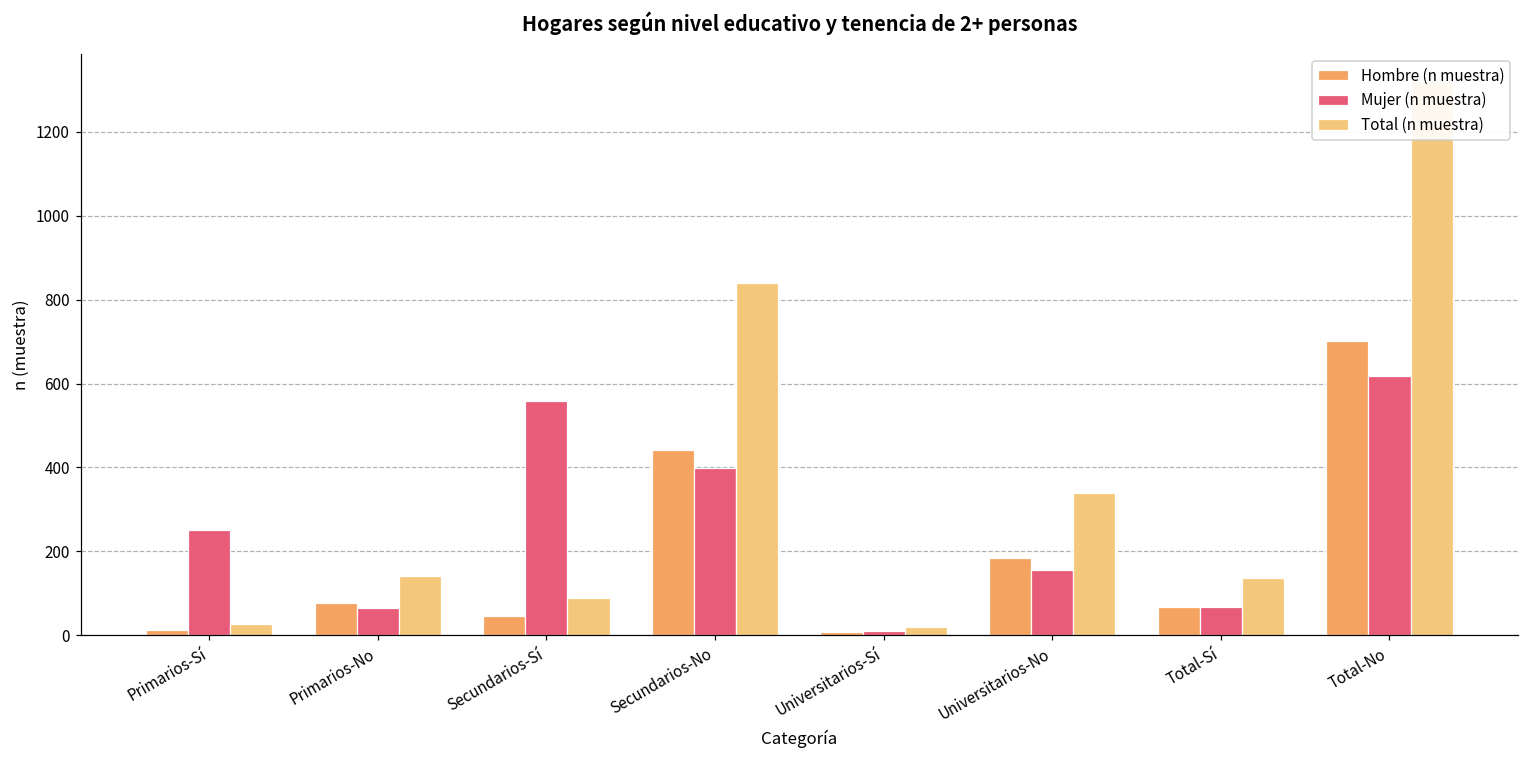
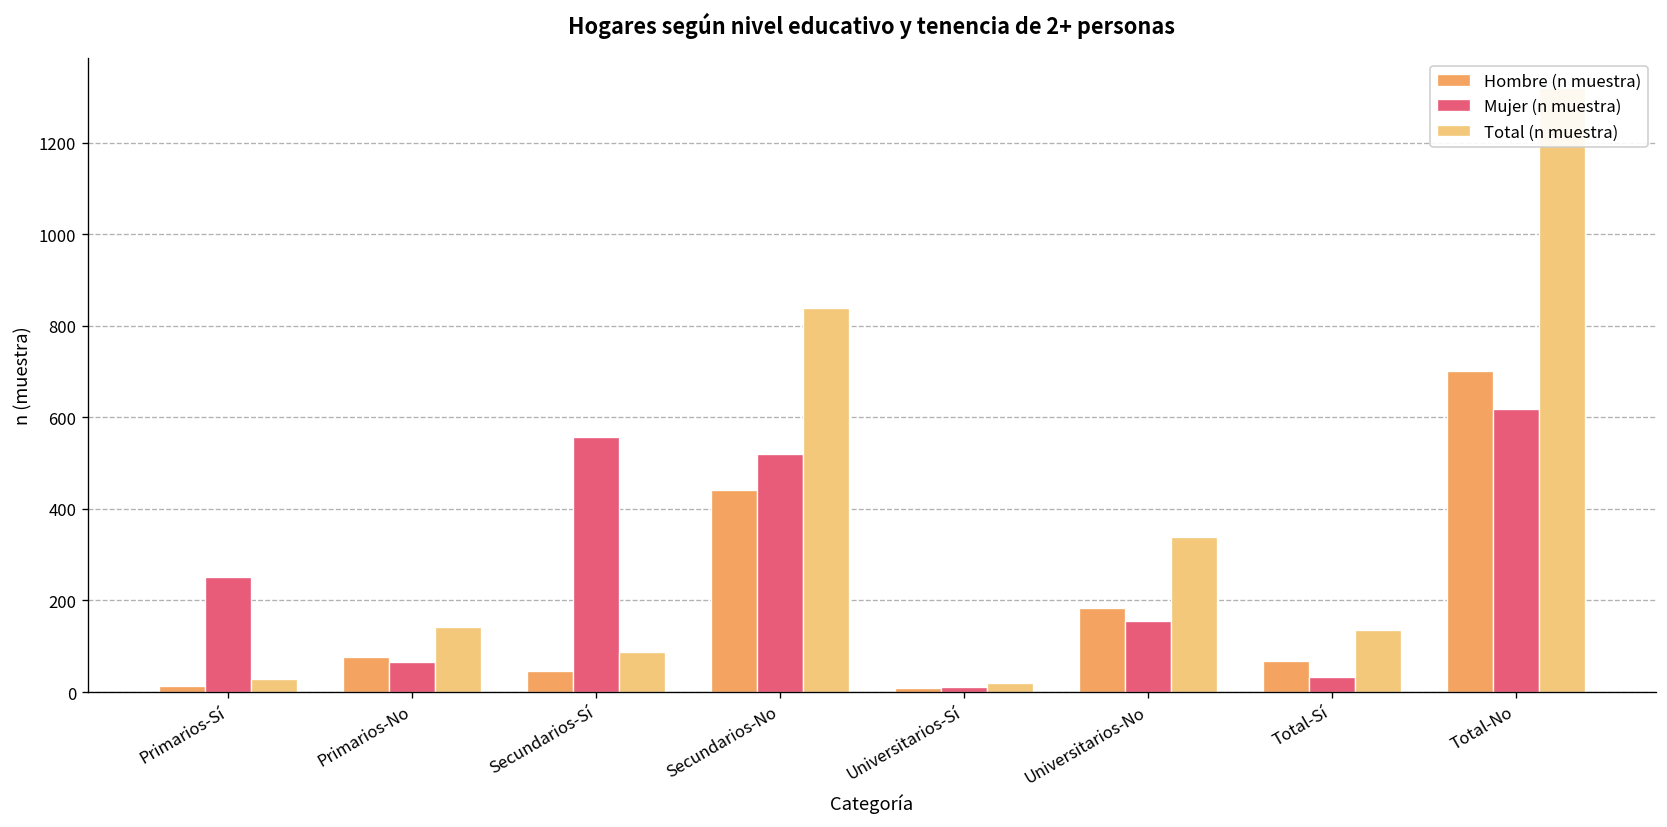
  {
    "Mujer (n muestra)": {
      "Primarios-Sí": 250,
      "Primarios-No": 70,
      "Secundarios-Sí": 560,
-     "Secundarios-No": 400,
+     "Secundarios-No": 520,
      "Universitarios-Sí": 10,
      "Universitarios-No": 160,
-     "Total-Sí": 70,
+     "Total-Sí": 30,
      "Total-No": 620
    }
  }
